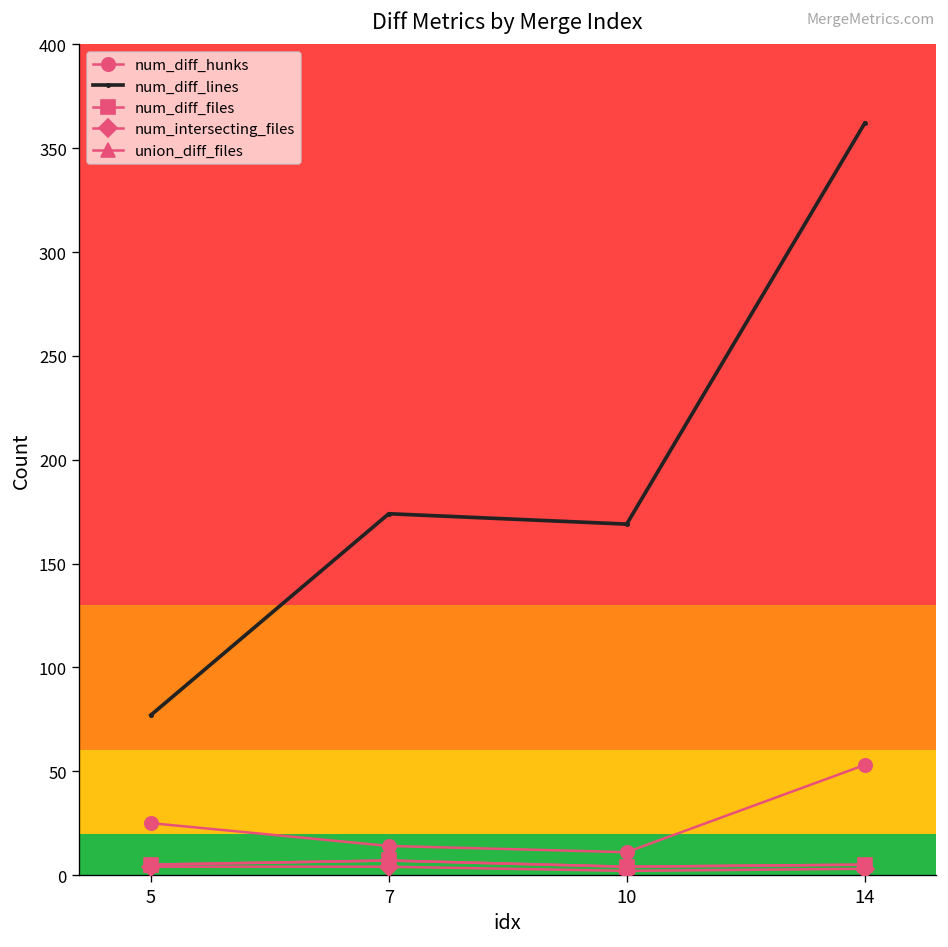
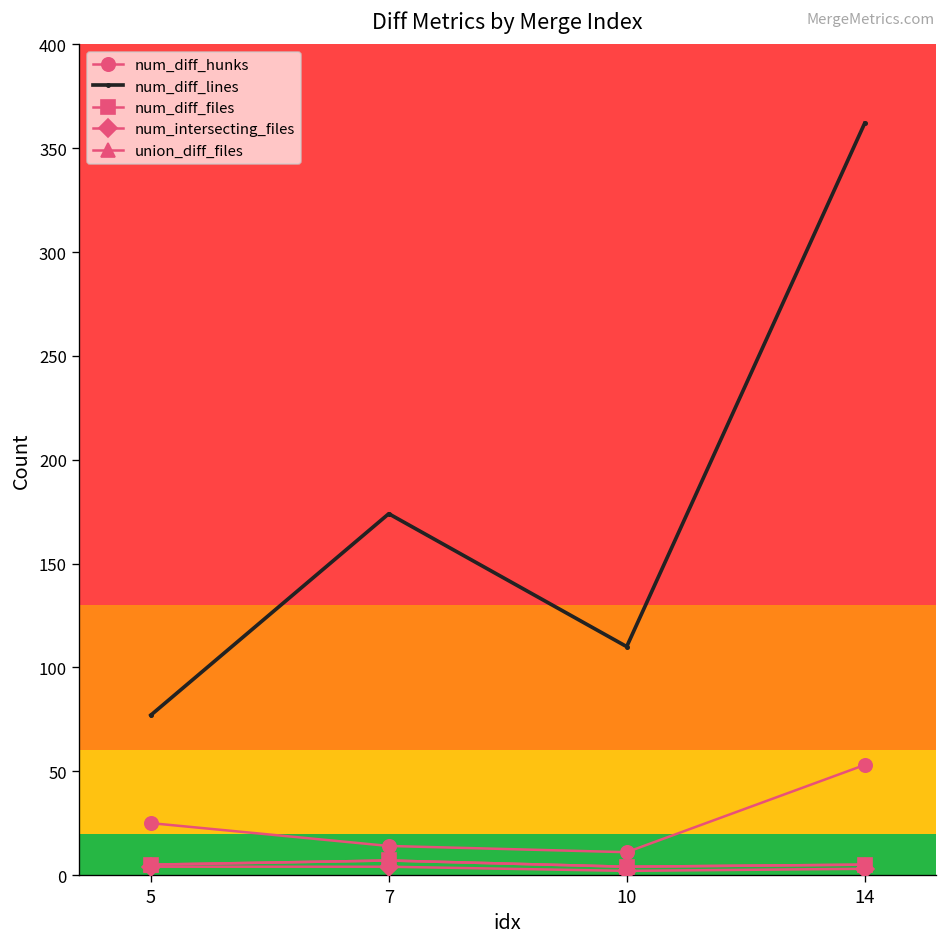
  {
    "num_diff_lines": {
      "5": 77,
      "7": 174,
-     "10": 169,
+     "10": 110,
      "14": 362
    }
  }
